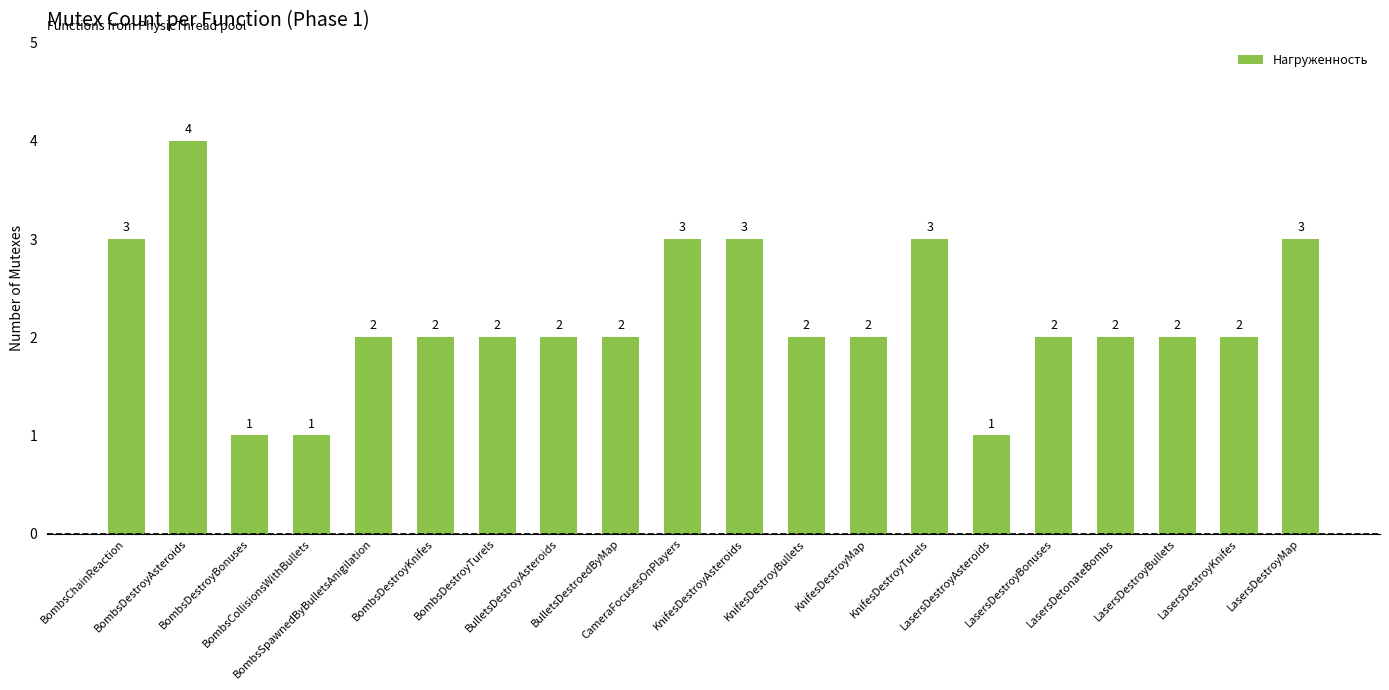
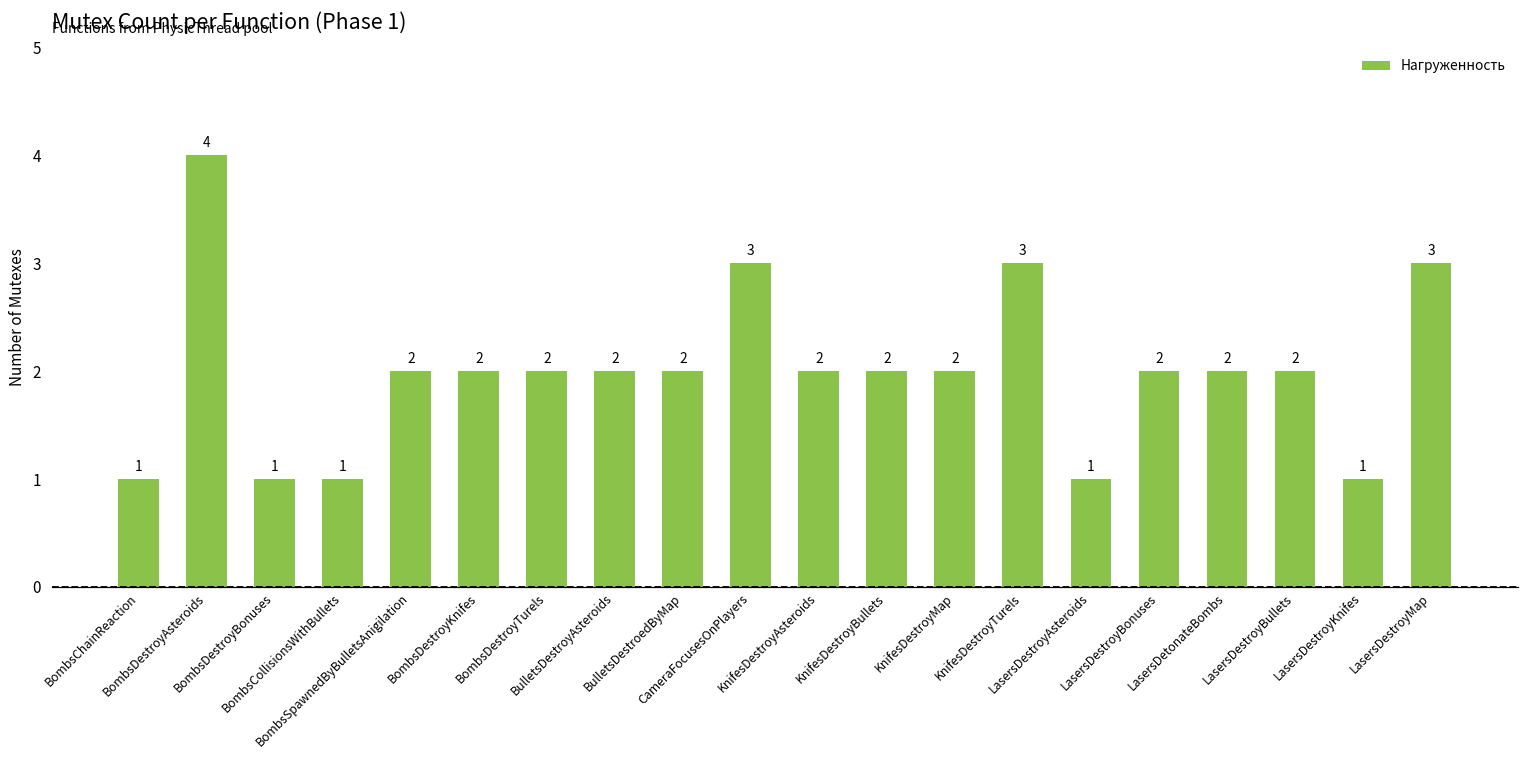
  {
-   "BombsChainReaction": 3,
+   "BombsChainReaction": 1,
    "BombsDestroyAsteroids": 4,
    "BombsDestroyBonuses": 1,
    "BombsCollisionsWithBullets": 1,
    "BombsSpawnedByBulletsAnigilation": 2,
    "BombsDestroyKnifes": 2,
    "BombsDestroyTurels": 2,
    "BulletsDestroyAsteroids": 2,
    "BulletsDestroedByMap": 2,
    "CameraFocusesOnPlayers": 3,
-   "KnifesDestroyAsteroids": 3,
+   "KnifesDestroyAsteroids": 2,
    "KnifesDestroyBullets": 2,
    "KnifesDestroyMap": 2,
    "KnifesDestroyTurels": 3,
    "LasersDestroyAsteroids": 1,
    "LasersDestroyBonuses": 2,
    "LasersDetonateBombs": 2,
    "LasersDestroyBullets": 2,
-   "LasersDestroyKnifes": 2,
+   "LasersDestroyKnifes": 1,
    "LasersDestroyMap": 3
  }
